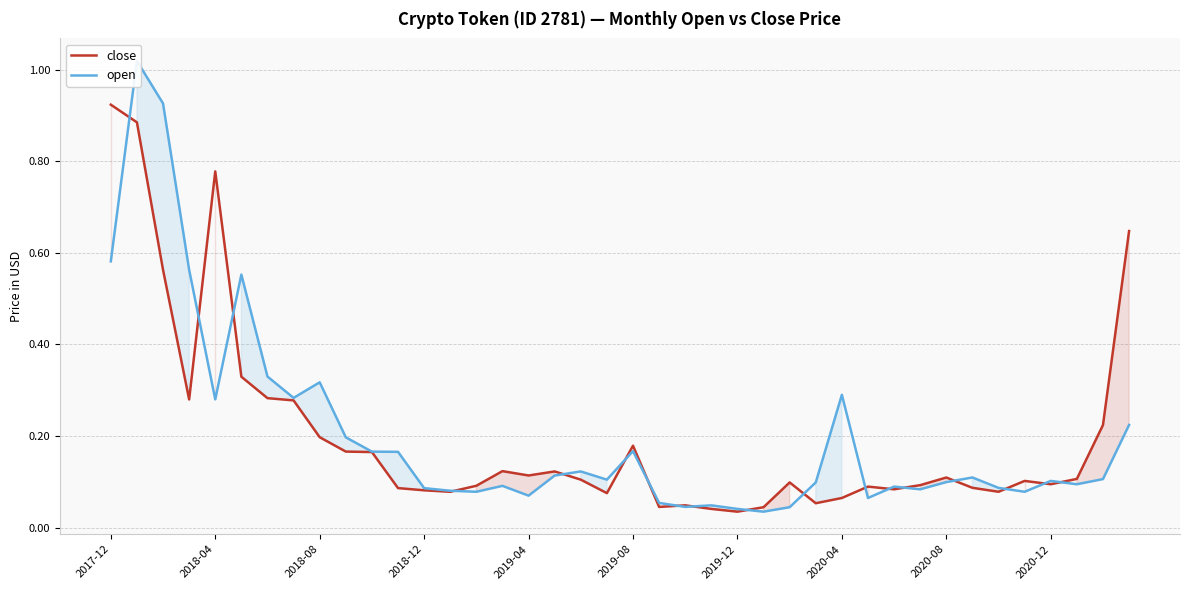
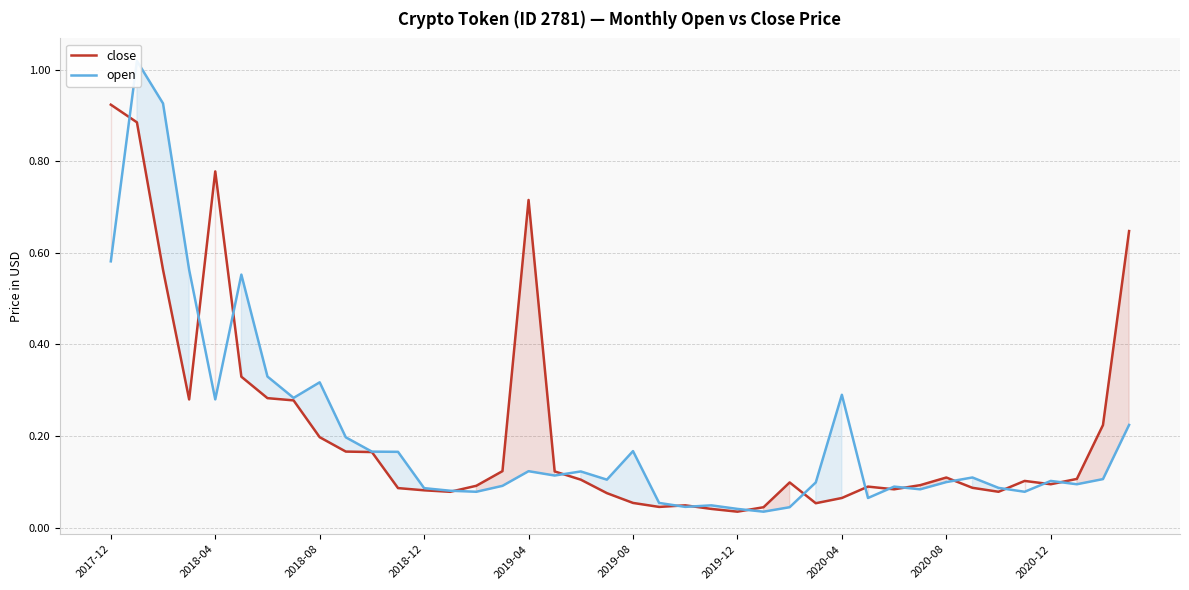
  {
    "close": {
      "2017-12": 0.92,
      "2018-04": 0.78,
      "2018-08": 0.20,
-     "2019-04": 0.11,
-     "2019-08": 0.18,
+     "2019-04": 0.72,
+     "2019-08": 0.05,
      "2019-12": 0.03,
      "2020-04": 0.06,
      "2020-08": 0.11,
      "2020-12": 0.09
    },
    "open": {
      "2017-12": 0.58,
      "2018-04": 0.28,
      "2018-08": 0.32,
-     "2019-04": 0.07,
+     "2019-04": 0.12,
      "2019-08": 0.17,
      "2019-12": 0.04,
      "2020-04": 0.29,
      "2020-08": 0.10,
      "2020-12": 0.10
    }
  }
